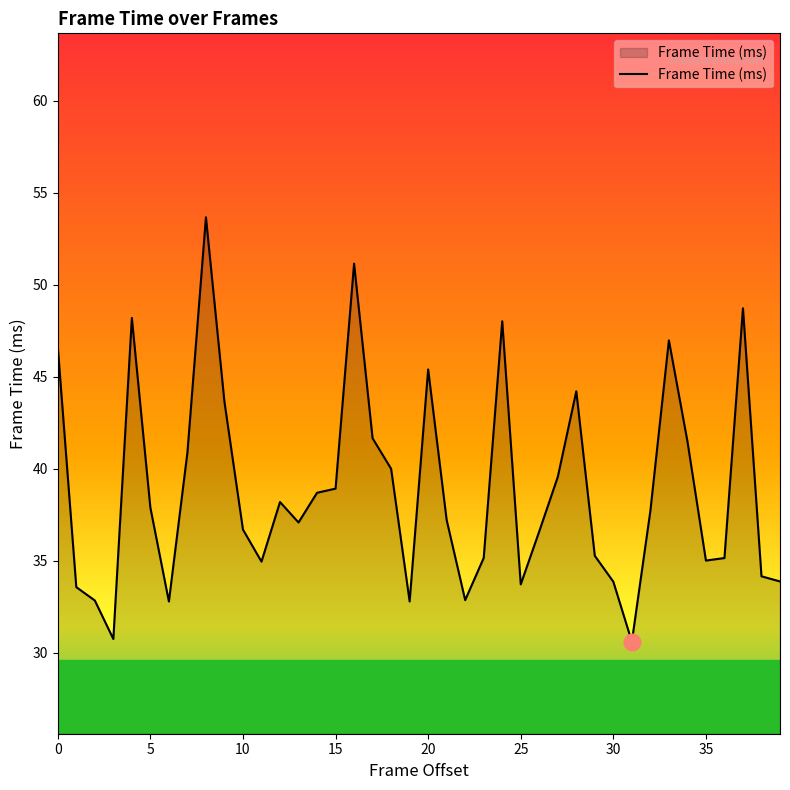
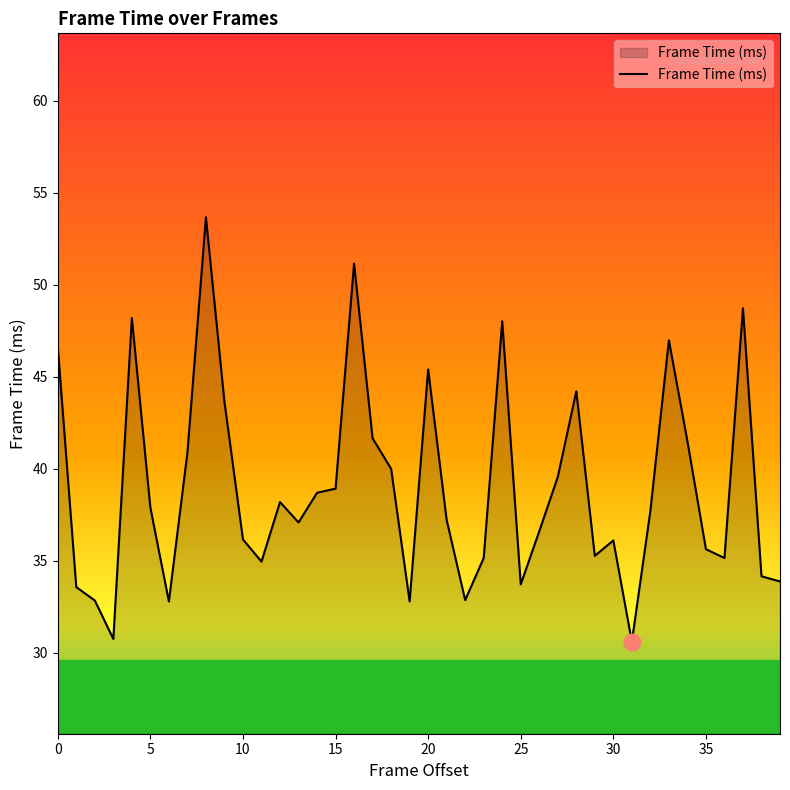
  {
    "Frame Time (ms)": {
      "0": 46.6,
      "5": 37.9,
-     "10": 36.7,
+     "10": 36.2,
      "15": 38.9,
      "20": 45.4,
      "25": 33.7,
-     "30": 33.9,
-     "35": 35.0
+     "30": 36.1,
+     "35": 35.6
    }
  }
